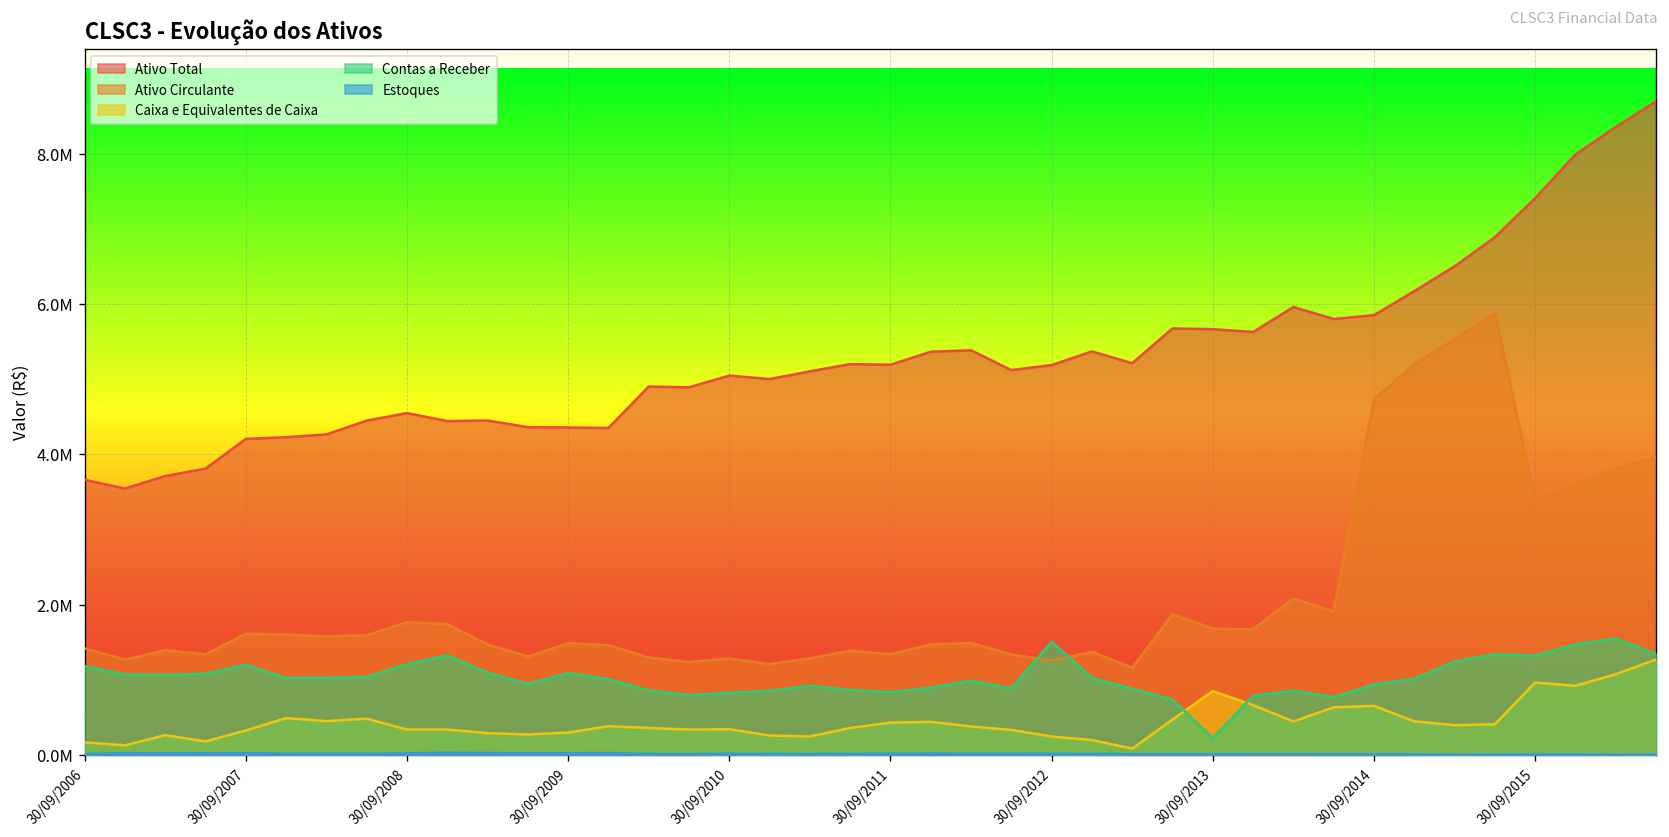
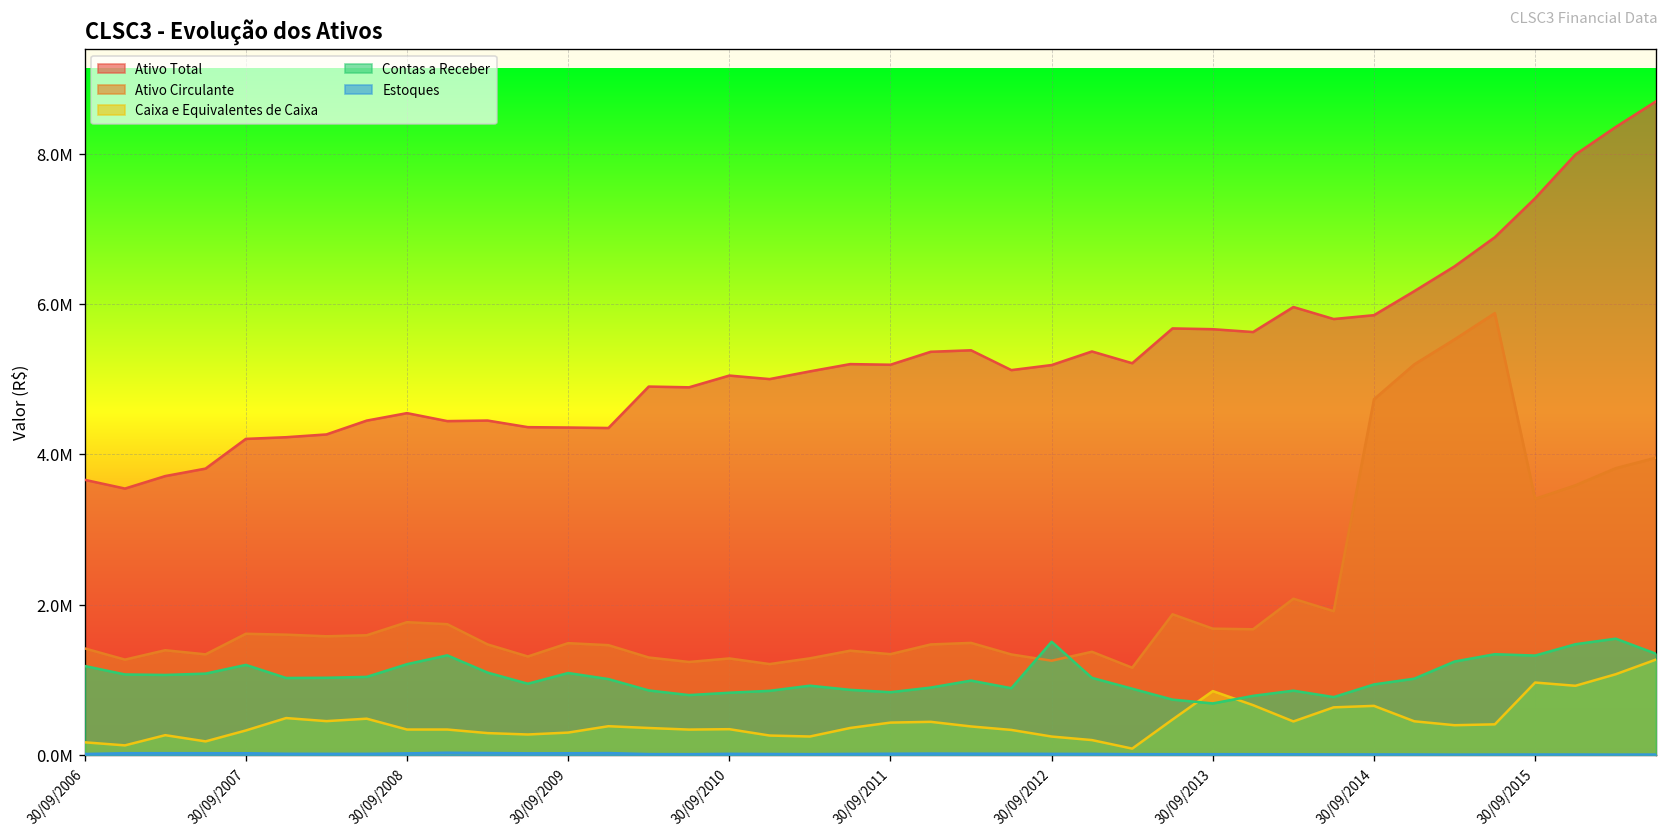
  {
    "Caixa e Equivalentes de Caixa": {
      "30/09/2006": 200000,
      "30/09/2007": 300000,
      "30/09/2008": 300000,
      "30/09/2009": 300000,
      "30/09/2010": 300000,
      "30/09/2011": 400000,
      "30/09/2012": 200000,
      "30/09/2013": 900000,
      "30/09/2014": 700000,
      "30/09/2015": 1000000
    },
    "Contas a Receber": {
      "30/09/2006": 1200000,
      "30/09/2007": 1200000,
      "30/09/2008": 1200000,
      "30/09/2009": 1100000,
      "30/09/2010": 800000,
      "30/09/2011": 800000,
      "30/09/2012": 1500000,
-     "30/09/2013": 200000,
+     "30/09/2013": 700000,
      "30/09/2014": 900000,
      "30/09/2015": 1300000
    },
    "Estoques": {
      "30/09/2006": 0,
      "30/09/2007": 0,
      "30/09/2008": 0,
      "30/09/2009": 0,
      "30/09/2010": 0,
      "30/09/2011": 0,
      "30/09/2012": 0,
      "30/09/2013": 0,
      "30/09/2014": 0,
      "30/09/2015": 0
    }
  }
